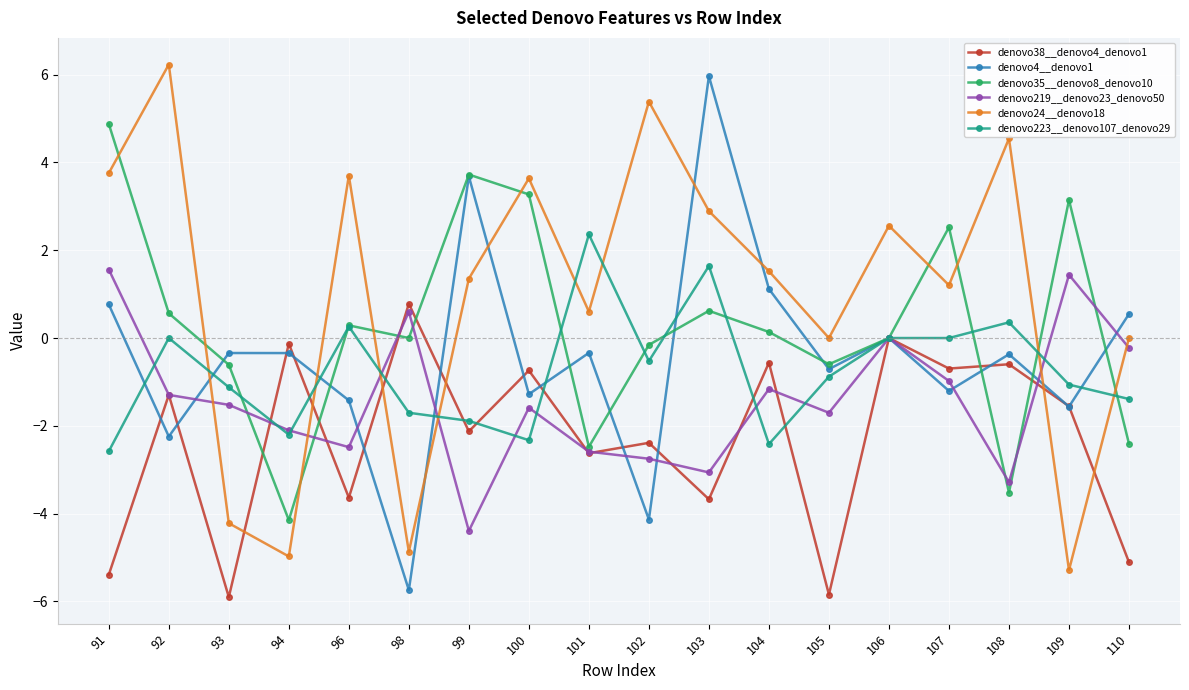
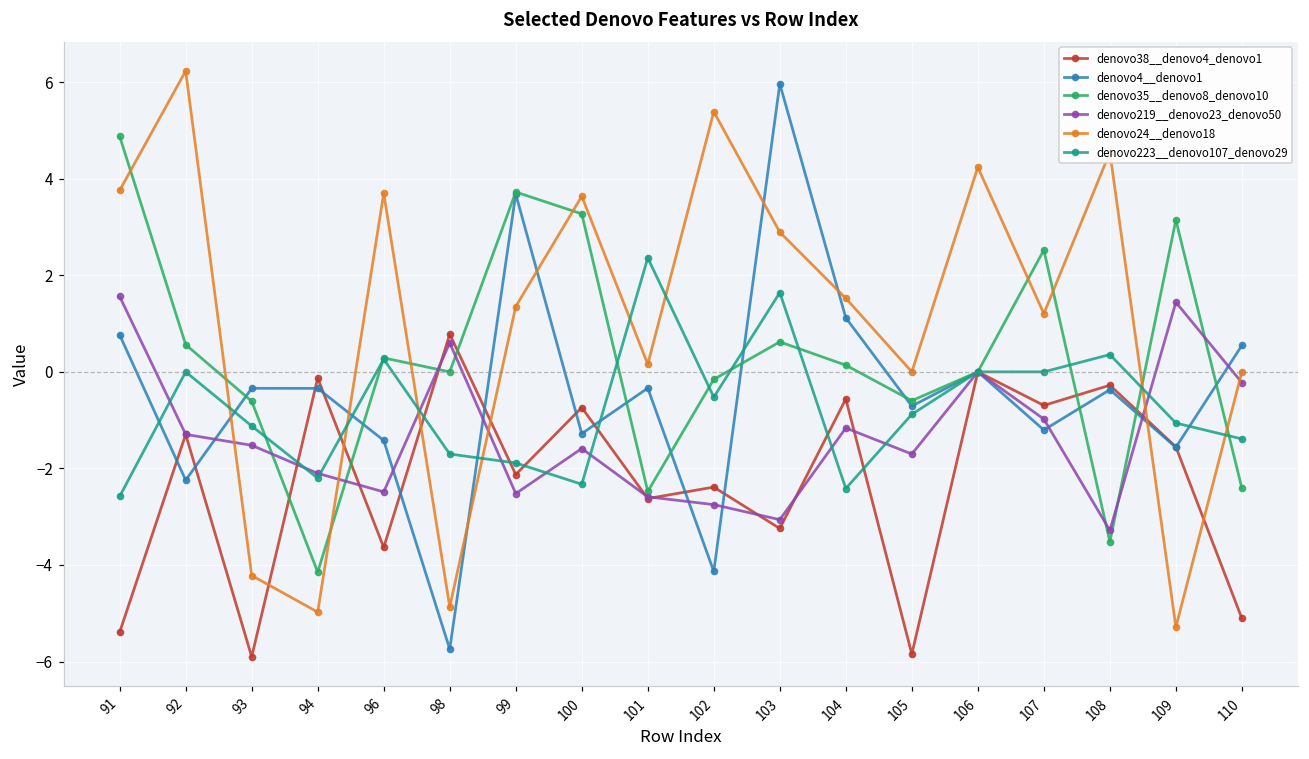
  {
    "denovo38__denovo4_denovo1": {
      "91": -5.4,
      "93": -5.9,
      "94": -0.1,
      "96": -3.6,
      "98": 0.8,
      "99": -2.1,
      "100": -0.7,
      "102": -2.4,
-     "103": -3.7,
+     "103": -3.2,
      "104": -0.6,
      "105": -5.8,
      "107": -0.7,
-     "108": -0.6,
+     "108": -0.3,
      "110": -5.1
    },
    "denovo4__denovo1": {
      "91": 0.8,
      "92": -2.2,
      "93": -0.3,
      "94": -0.3,
      "96": -1.4,
      "98": -5.7,
      "100": -1.3,
      "101": -0.3,
      "102": -4.1,
      "103": 6.0,
      "104": 1.1,
      "105": -0.7,
      "107": -1.2,
      "108": -0.4,
      "110": 0.5
    },
    "denovo219__denovo23_denovo50": {
      "91": 1.6,
      "93": -1.5,
      "94": -2.1,
      "96": -2.5,
      "98": 0.6,
-     "99": -4.4,
+     "99": -2.5,
      "100": -1.6,
      "102": -2.7,
      "103": -3.1,
      "104": -1.2,
      "105": -1.7,
      "107": -1.0,
      "108": -3.3,
      "109": 1.4,
      "110": -0.2
    },
    "denovo24__denovo18": {
      "91": 3.8,
      "92": 6.2,
      "93": -4.2,
      "94": -5.0,
      "96": 3.7,
      "98": -4.9,
      "99": 1.4,
      "100": 3.6,
-     "101": 0.6,
+     "101": 0.2,
      "102": 5.4,
      "103": 2.9,
      "104": 1.5,
      "105": 0.0,
-     "106": 2.6,
+     "106": 4.2,
      "107": 1.2,
      "108": 4.5,
      "109": -5.3,
      "110": 0.0
    }
  }
